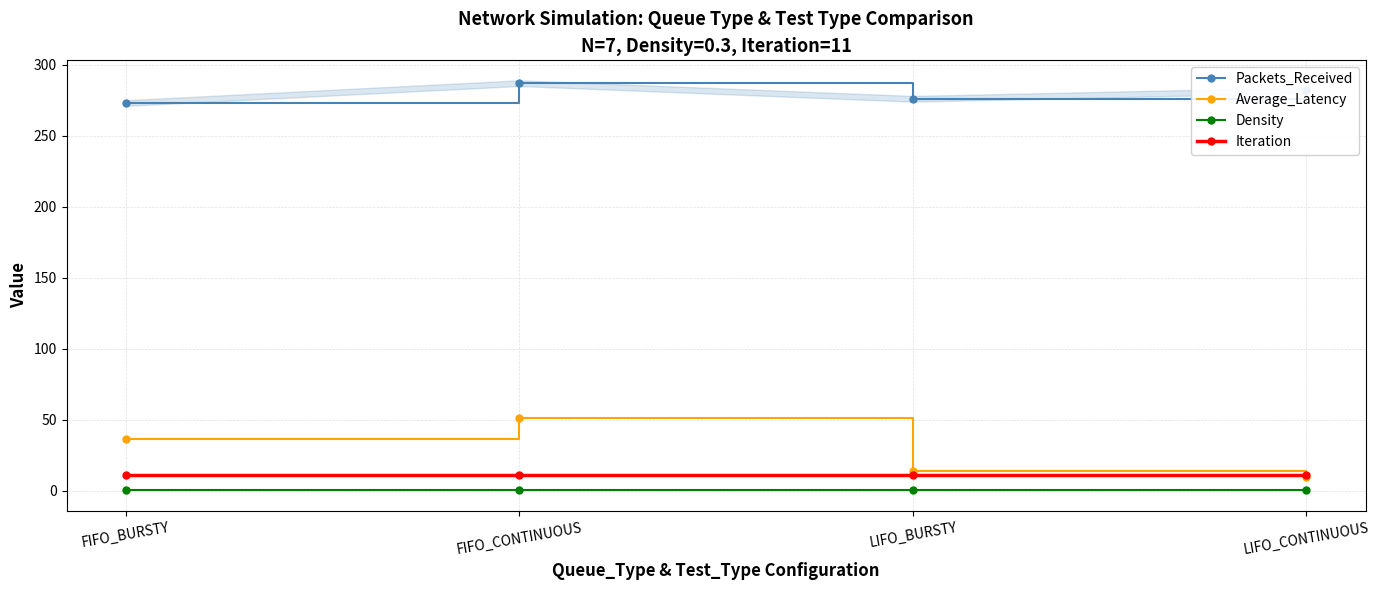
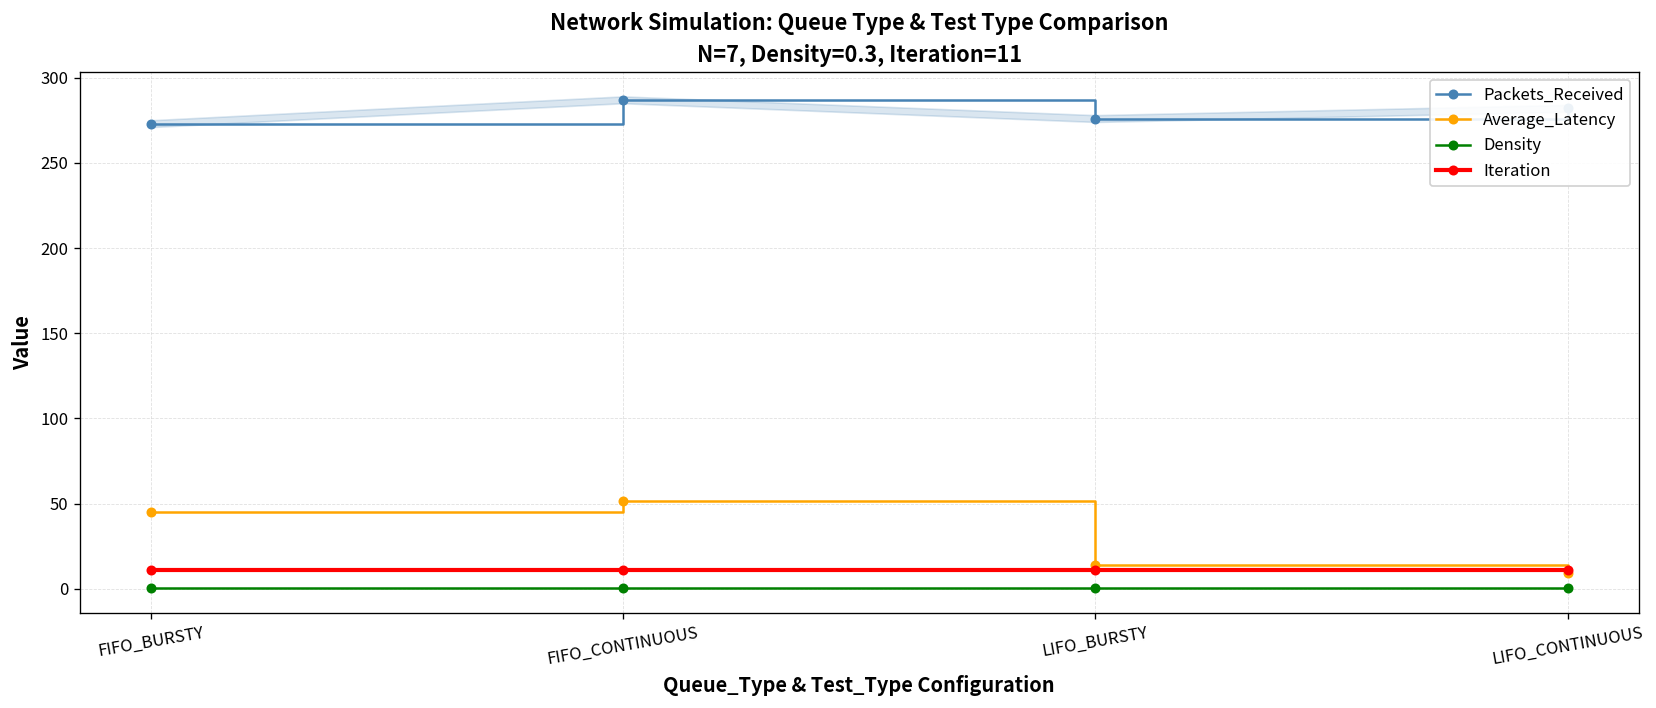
  {
    "Average_Latency": {
-     "FIFO_BURSTY": 37,
+     "FIFO_BURSTY": 45,
      "FIFO_CONTINUOUS": 51,
      "LIFO_BURSTY": 14
    },
    "Density": {
      "FIFO_BURSTY": 0,
      "FIFO_CONTINUOUS": 0,
      "LIFO_BURSTY": 0,
      "LIFO_CONTINUOUS": 0
    },
    "Iteration": {
      "FIFO_BURSTY": 11,
      "FIFO_CONTINUOUS": 11,
      "LIFO_BURSTY": 11
    }
  }
